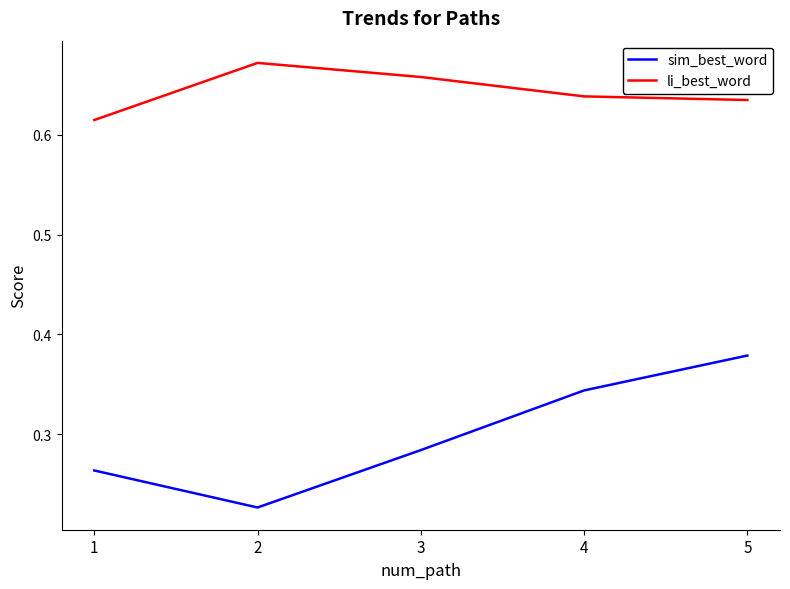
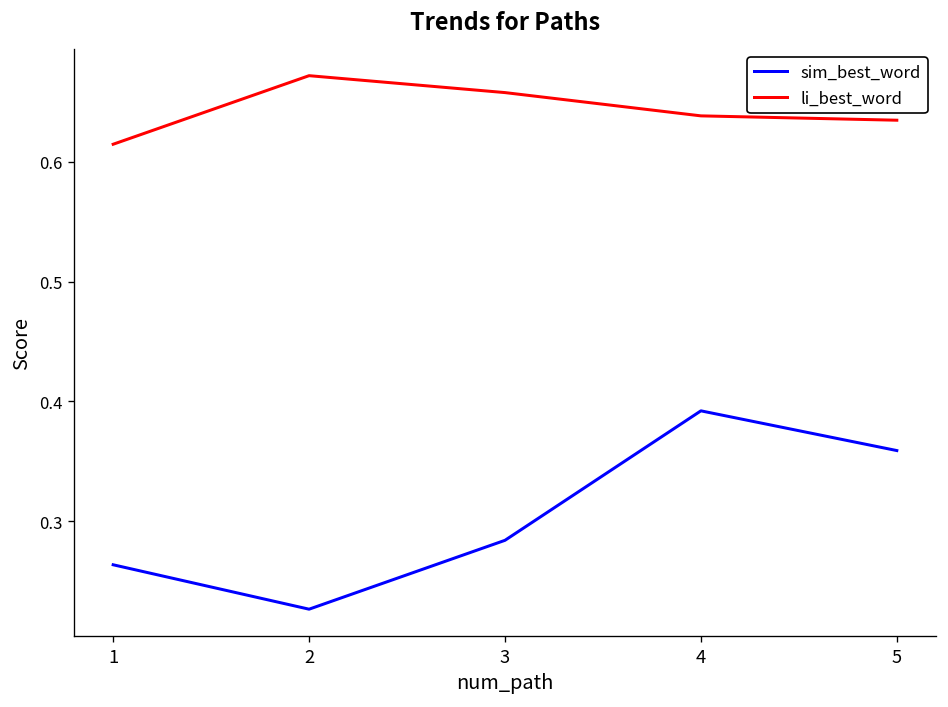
  {
    "sim_best_word": {
      "1": 0.26,
      "2": 0.23,
      "3": 0.28,
-     "4": 0.34,
-     "5": 0.38
+     "4": 0.39,
+     "5": 0.36
    },
    "li_best_word": {
      "1": 0.61,
      "2": 0.67,
      "3": 0.66,
      "4": 0.64,
      "5": 0.63
    }
  }
